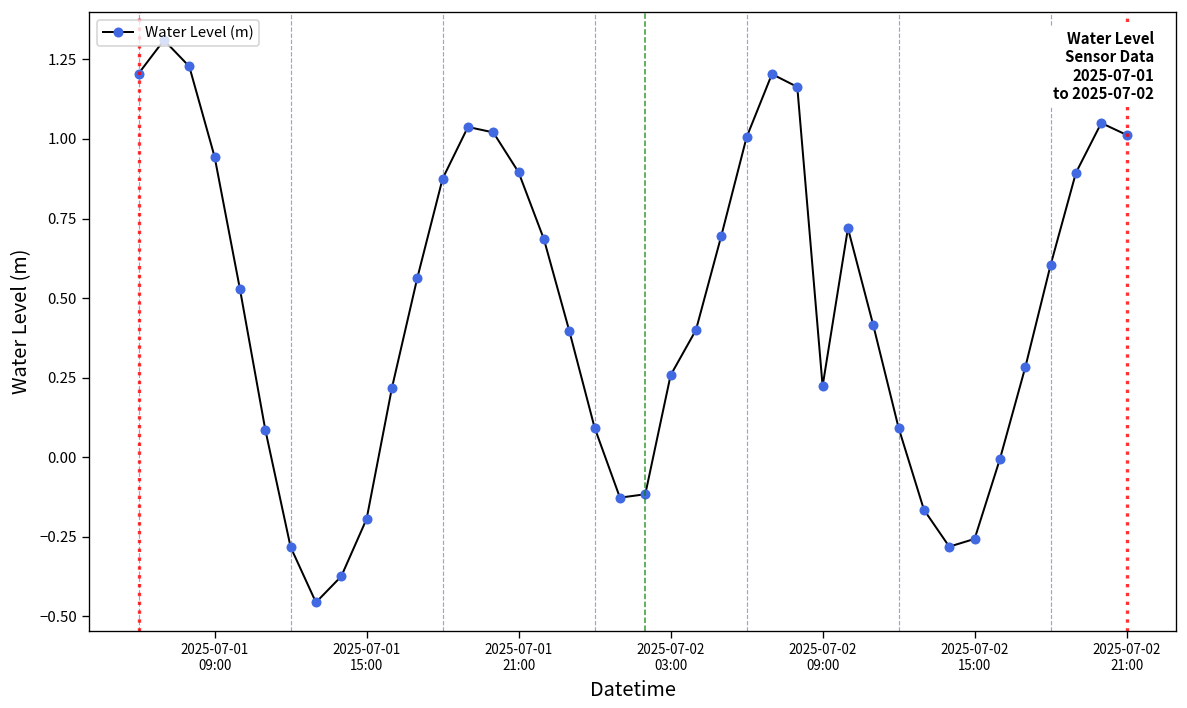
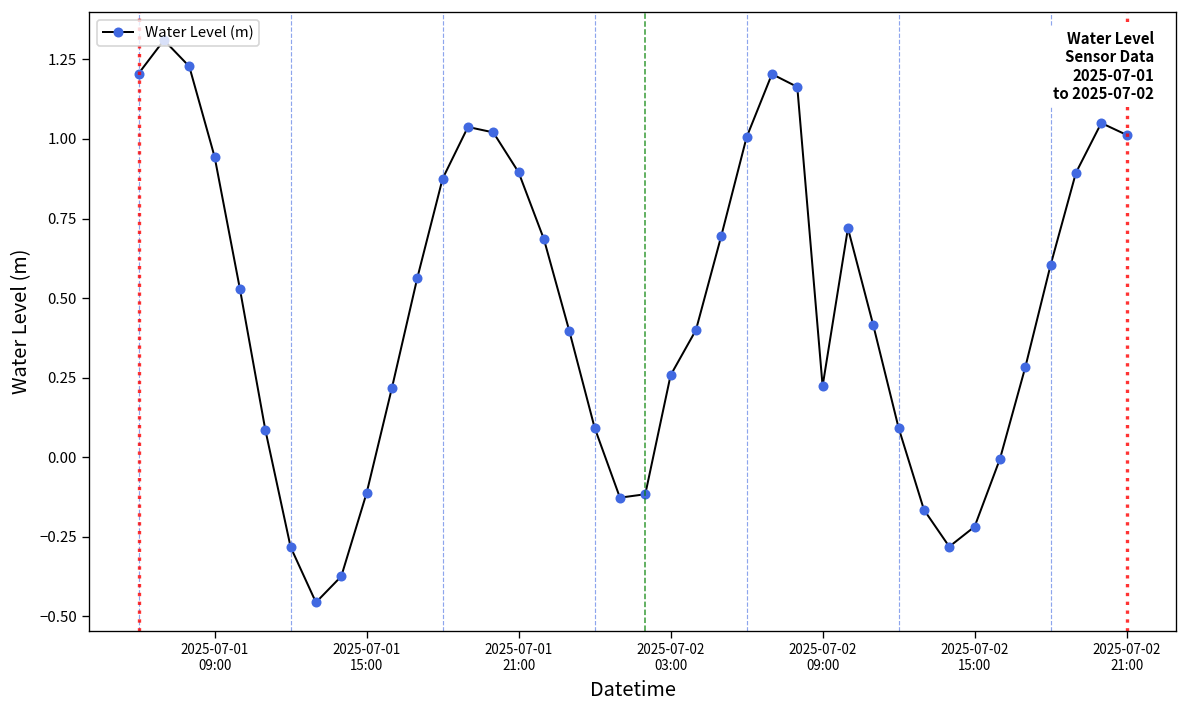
  {
    "2025-07-01 09:00": 0.94,
-   "2025-07-01 15:00": -0.19,
+   "2025-07-01 15:00": -0.11,
    "2025-07-01 21:00": 0.90,
    "2025-07-02 03:00": 0.26,
    "2025-07-02 09:00": 0.22,
-   "2025-07-02 15:00": -0.26,
+   "2025-07-02 15:00": -0.22,
    "2025-07-02 21:00": 1.01
  }
